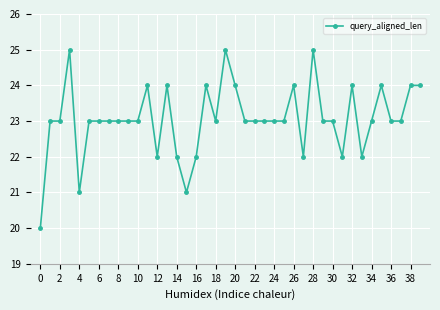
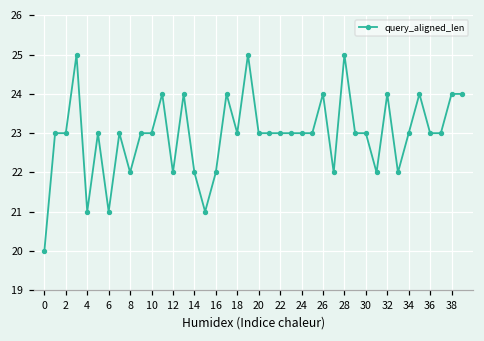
  {
    "0": 20,
    "2": 23,
    "4": 21,
-   "6": 23,
-   "8": 23,
+   "6": 21,
+   "8": 22,
    "10": 23,
    "12": 22,
    "14": 22,
    "16": 22,
    "18": 23,
-   "20": 24,
+   "20": 23,
    "22": 23,
    "24": 23,
    "26": 24,
    "28": 25,
    "30": 23,
    "32": 24,
    "34": 23,
    "36": 23,
    "38": 24
  }
